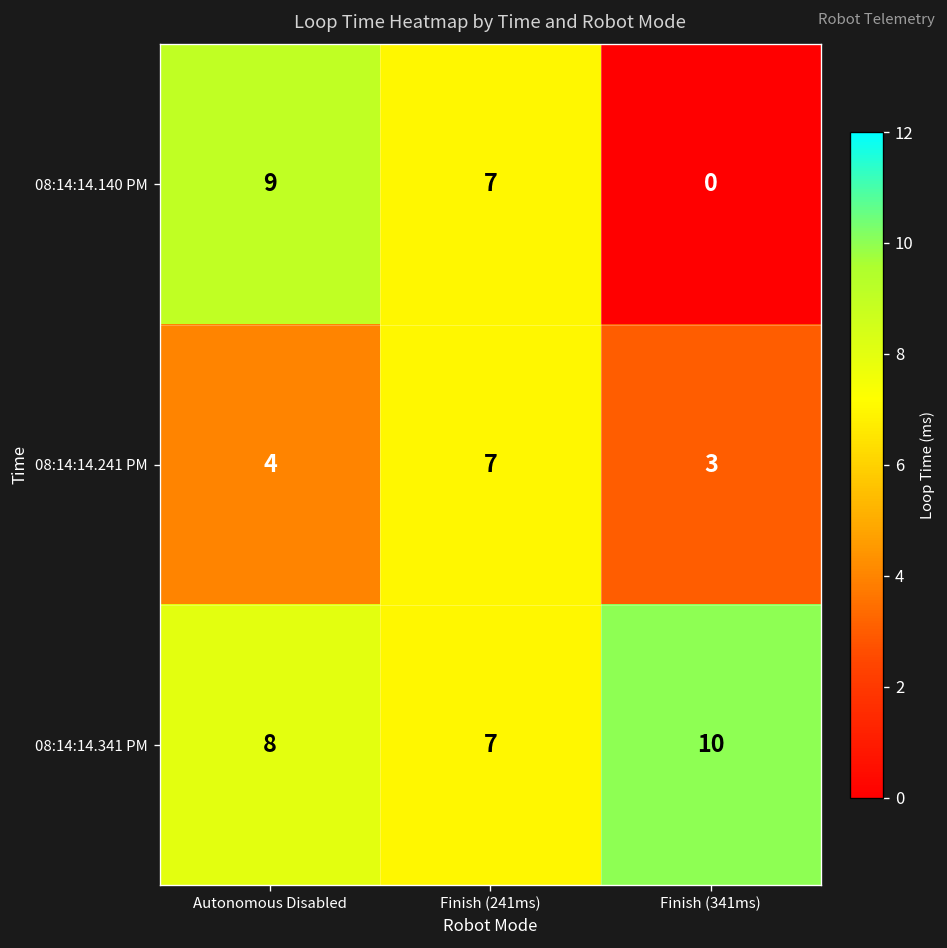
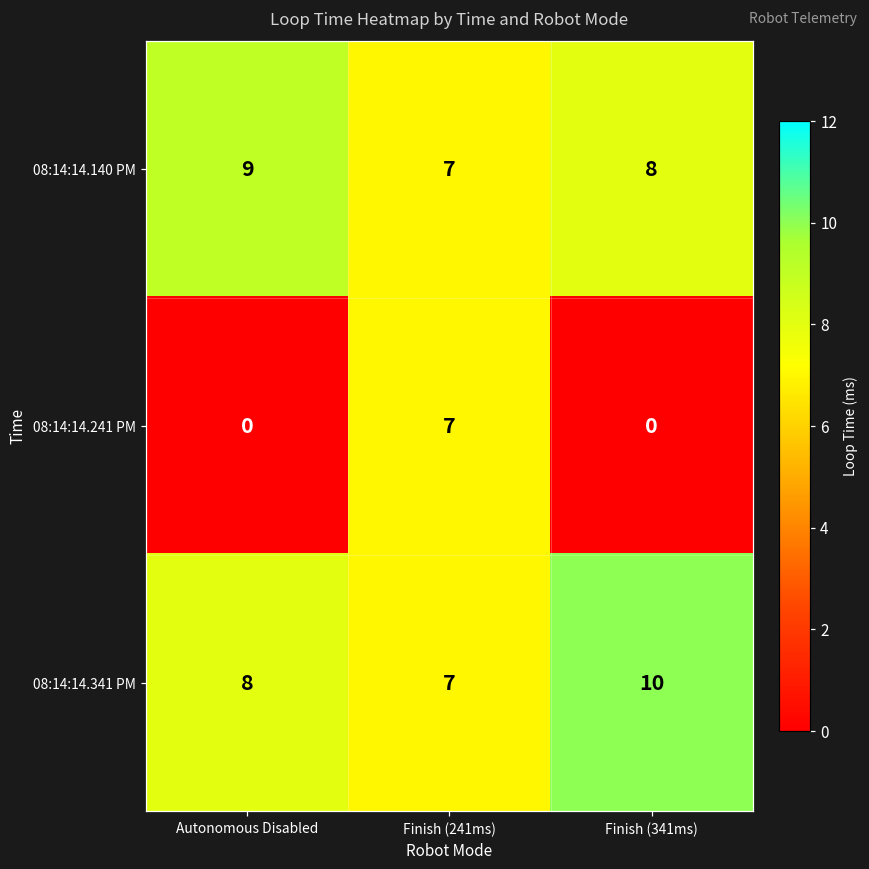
  {
    "08:14:14.140 PM": {
      "Autonomous Disabled": 9,
      "Finish (241ms)": 7,
-     "Finish (341ms)": 0
+     "Finish (341ms)": 8
    },
    "08:14:14.241 PM": {
-     "Autonomous Disabled": 4,
+     "Autonomous Disabled": 0,
      "Finish (241ms)": 7,
-     "Finish (341ms)": 3
+     "Finish (341ms)": 0
    },
    "08:14:14.341 PM": {
      "Autonomous Disabled": 8,
      "Finish (241ms)": 7,
      "Finish (341ms)": 10
    }
  }
